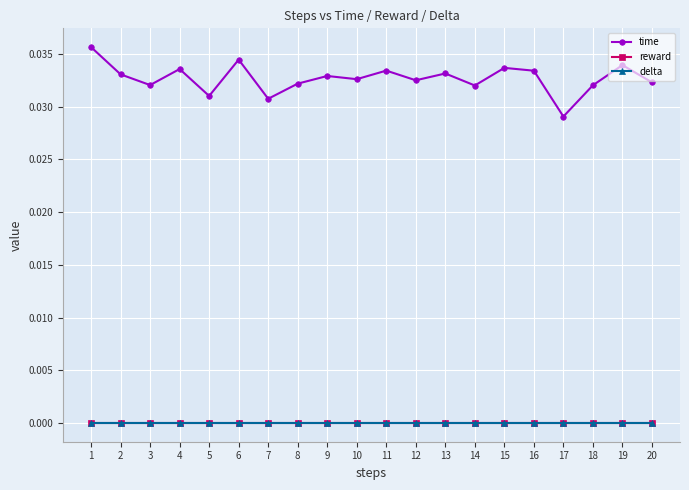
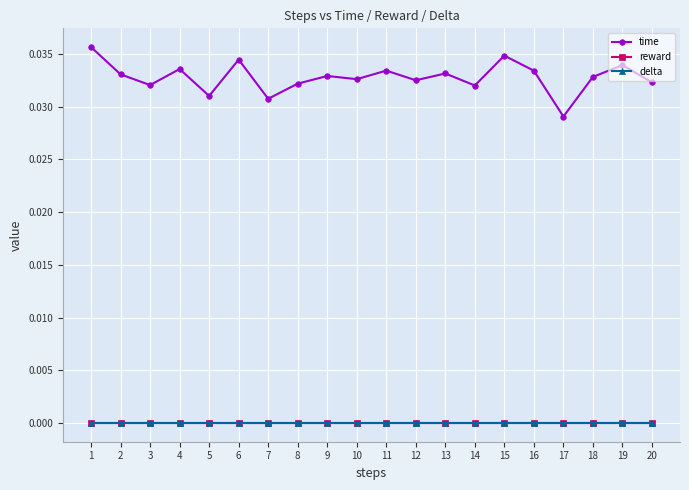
  {
    "time": {
      "1": 0.0357,
      "2": 0.0331,
      "3": 0.0321,
      "4": 0.0336,
      "5": 0.0310,
      "6": 0.0345,
      "7": 0.0308,
      "8": 0.0322,
      "9": 0.0329,
      "10": 0.0326,
      "11": 0.0334,
      "12": 0.0325,
      "13": 0.0332,
      "14": 0.0320,
-     "15": 0.0337,
+     "15": 0.0349,
      "16": 0.0334,
      "17": 0.0291,
-     "18": 0.0320,
+     "18": 0.0328,
      "20": 0.0323
    },
    "delta": {
      "1": 0.0000,
      "2": 0.0000,
      "3": 0.0000,
      "4": 0.0000,
      "5": 0.0000,
      "6": 0.0000,
      "7": 0.0000,
      "8": 0.0000,
      "9": 0.0000,
      "10": 0.0000,
      "11": 0.0000,
      "12": 0.0000,
      "13": 0.0000,
      "14": 0.0000,
      "15": 0.0000,
      "16": 0.0000,
      "17": 0.0000,
      "18": 0.0000,
      "19": 0.0000,
      "20": 0.0000
    }
  }
